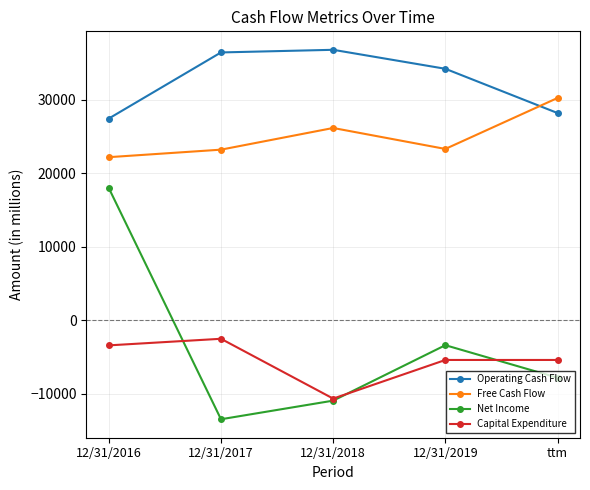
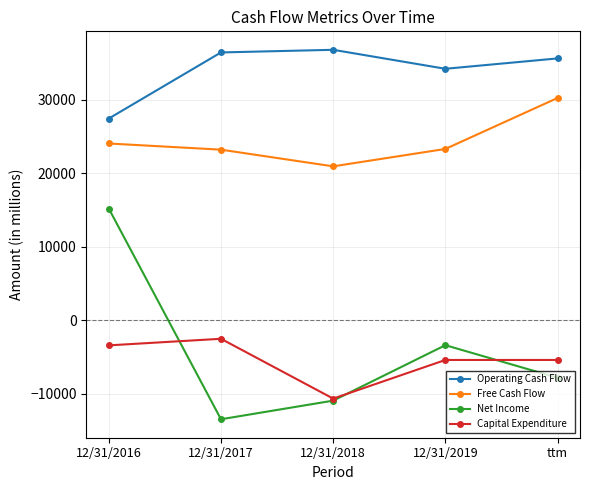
  {
    "Operating Cash Flow": {
      "12/31/2016": 27000,
      "12/31/2017": 36000,
      "12/31/2018": 37000,
      "12/31/2019": 34000,
-     "ttm": 28000
+     "ttm": 36000
    },
    "Free Cash Flow": {
-     "12/31/2016": 22000,
+     "12/31/2016": 24000,
      "12/31/2017": 23000,
-     "12/31/2018": 26000,
+     "12/31/2018": 21000,
      "12/31/2019": 23000,
      "ttm": 30000
    },
    "Net Income": {
-     "12/31/2016": 18000,
+     "12/31/2016": 15000,
      "12/31/2017": -13000,
      "12/31/2019": -3000
    },
    "Capital Expenditure": {
      "12/31/2016": -3000,
      "12/31/2017": -2000,
      "12/31/2019": -5000,
      "ttm": -5000
    }
  }
